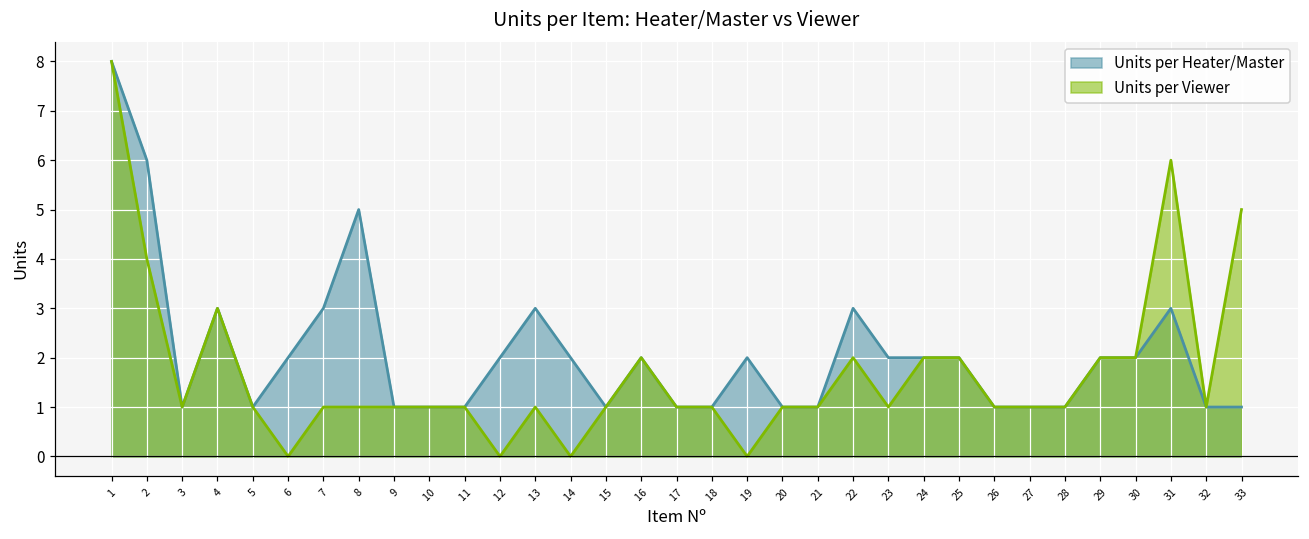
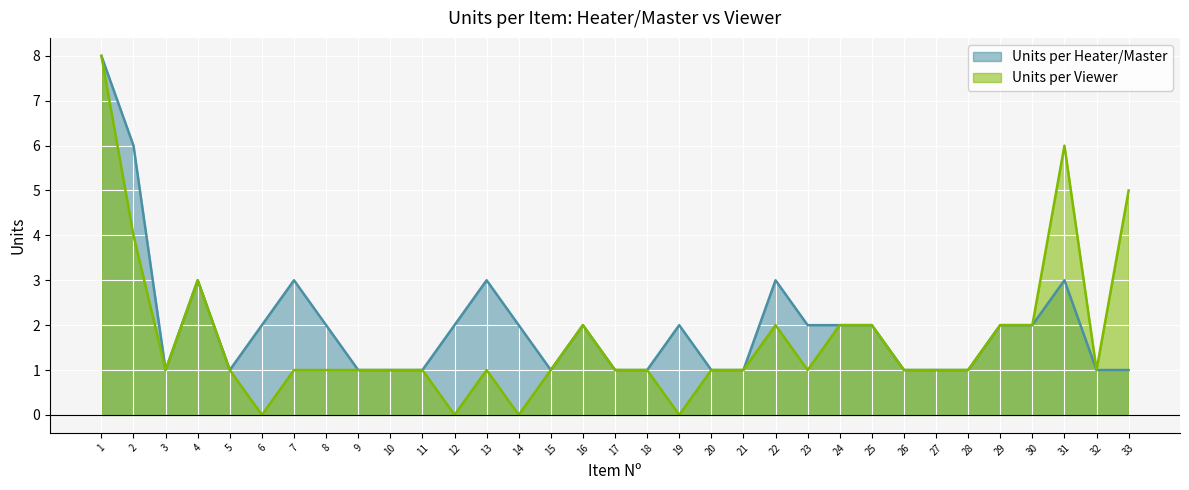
  {
    "Units per Heater/Master": {
      "2": 6,
      "6": 2,
      "7": 3,
-     "8": 5,
+     "8": 2,
      "12": 2,
      "13": 3,
      "14": 2,
      "19": 2,
      "22": 3,
      "23": 2,
      "31": 3,
      "33": 1
    },
    "Units per Viewer": {
      "2": 4,
      "6": 0,
      "7": 1,
      "8": 1,
      "12": 0,
      "13": 1,
      "14": 0,
      "19": 0,
      "22": 2,
      "23": 1,
      "31": 6,
      "33": 5
    }
  }
